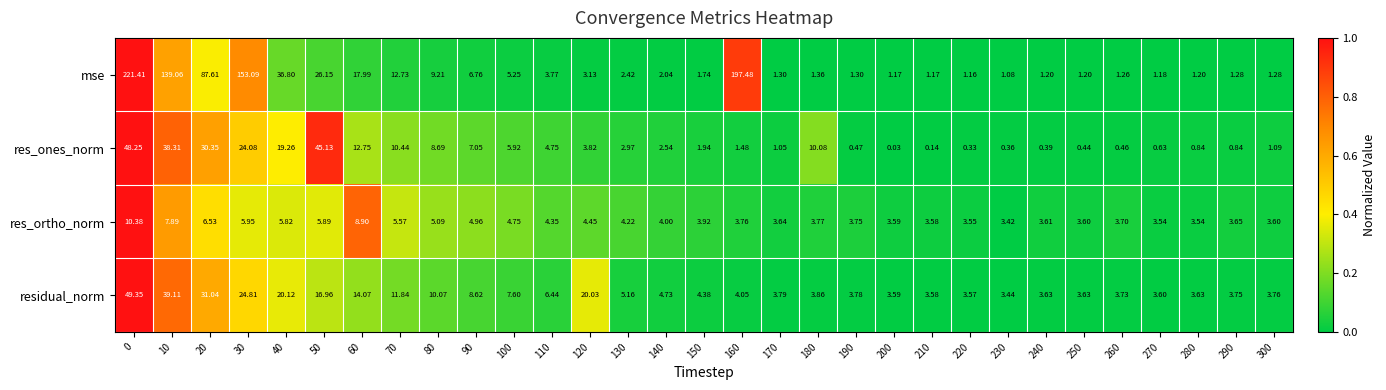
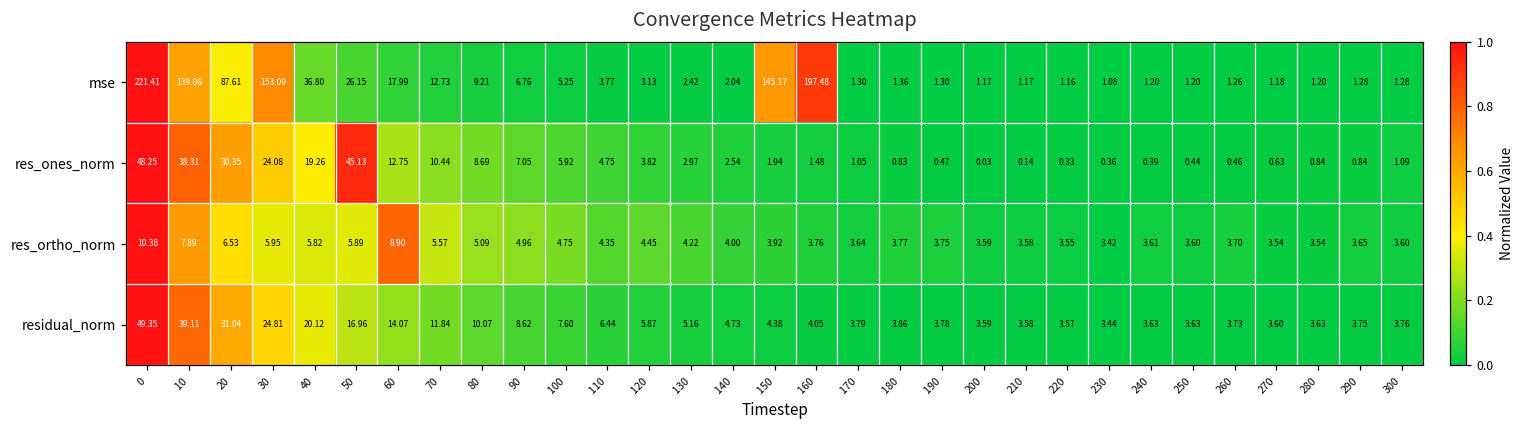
  {
    "mse": {
      "0": 221.41,
      "10": 139.06,
      "20": 87.61,
      "30": 153.09,
      "40": 36.80,
      "50": 26.15,
      "60": 17.99,
      "70": 12.73,
      "80": 9.21,
      "90": 6.76,
      "100": 5.25,
      "110": 3.77,
      "120": 3.13,
      "130": 2.42,
      "140": 2.04,
-     "150": 1.74,
+     "150": 145.17,
      "160": 197.48,
      "170": 1.30,
      "180": 1.36,
      "190": 1.30,
      "200": 1.17,
      "210": 1.17,
      "220": 1.16,
      "230": 1.08,
      "240": 1.20,
      "250": 1.20,
      "260": 1.26,
      "270": 1.18,
      "280": 1.20,
      "290": 1.28,
      "300": 1.28
    },
    "res_ones_norm": {
      "0": 48.25,
      "10": 38.31,
      "20": 30.35,
      "30": 24.08,
      "40": 19.26,
      "50": 45.13,
      "60": 12.75,
      "70": 10.44,
      "80": 8.69,
      "90": 7.05,
      "100": 5.92,
      "110": 4.75,
      "120": 3.82,
      "130": 2.97,
      "140": 2.54,
      "150": 1.94,
      "160": 1.48,
      "170": 1.05,
-     "180": 10.08,
+     "180": 0.83,
      "190": 0.47,
      "200": 0.03,
      "210": 0.14,
      "220": 0.33,
      "230": 0.36,
      "240": 0.39,
      "250": 0.44,
      "260": 0.46,
      "270": 0.63,
      "280": 0.84,
      "290": 0.84,
      "300": 1.09
    },
    "res_ortho_norm": {
      "0": 10.38,
      "10": 7.89,
      "20": 6.53,
      "30": 5.95,
      "40": 5.82,
      "50": 5.89,
      "60": 8.90,
      "70": 5.57,
      "80": 5.09,
      "90": 4.96,
      "100": 4.75,
      "110": 4.35,
      "120": 4.45,
      "130": 4.22,
      "140": 4.00,
      "150": 3.92,
      "160": 3.76,
      "170": 3.64,
      "180": 3.77,
      "190": 3.75,
      "200": 3.59,
      "210": 3.58,
      "220": 3.55,
      "230": 3.42,
      "240": 3.61,
      "250": 3.60,
      "260": 3.70,
      "270": 3.54,
      "280": 3.54,
      "290": 3.65,
      "300": 3.60
    },
    "residual_norm": {
      "0": 49.35,
      "10": 39.11,
      "20": 31.04,
      "30": 24.81,
      "40": 20.12,
      "50": 16.96,
      "60": 14.07,
      "70": 11.84,
      "80": 10.07,
      "90": 8.62,
      "100": 7.60,
      "110": 6.44,
-     "120": 20.03,
+     "120": 5.87,
      "130": 5.16,
      "140": 4.73,
      "150": 4.38,
      "160": 4.05,
      "170": 3.79,
      "180": 3.86,
      "190": 3.78,
      "200": 3.59,
      "210": 3.58,
      "220": 3.57,
      "230": 3.44,
      "240": 3.63,
      "250": 3.63,
      "260": 3.73,
      "270": 3.60,
      "280": 3.63,
      "290": 3.75,
      "300": 3.76
    }
  }
